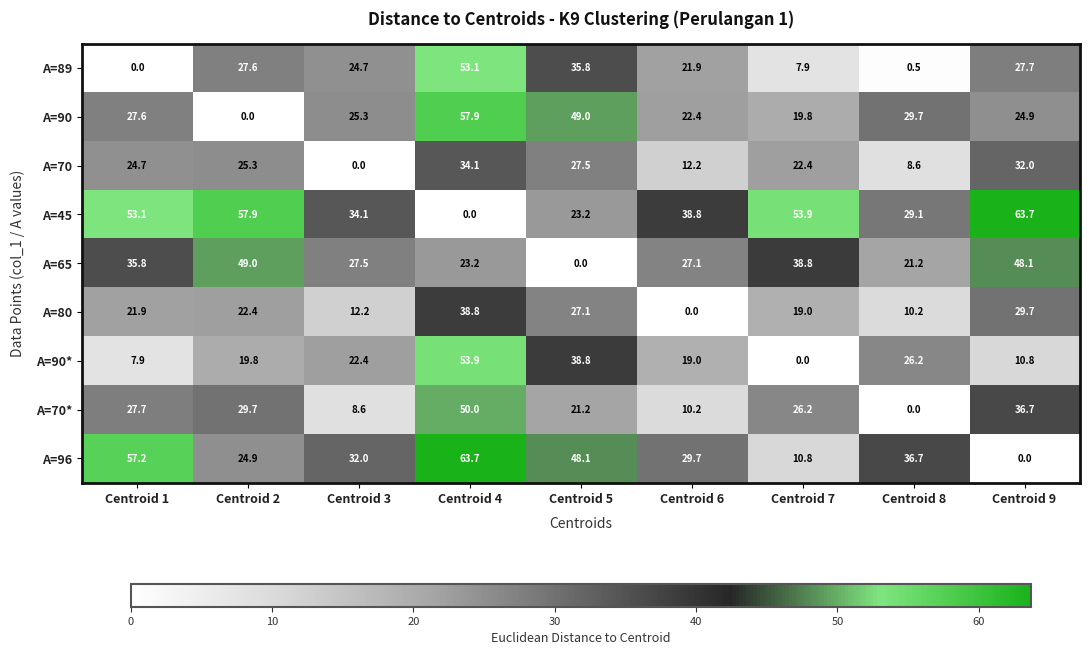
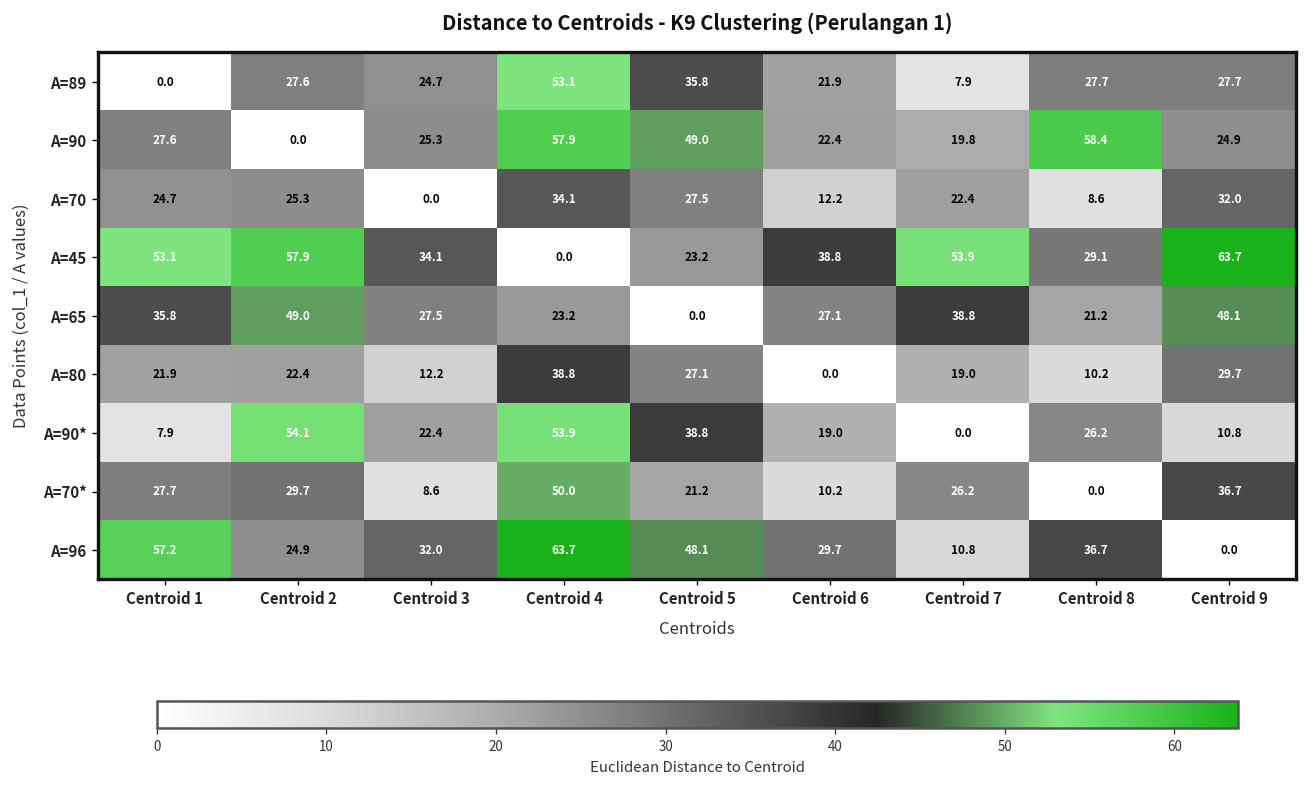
  {
    "A=89": {
      "Centroid 1": 0.0,
      "Centroid 2": 27.6,
      "Centroid 3": 24.7,
      "Centroid 4": 53.1,
      "Centroid 5": 35.8,
      "Centroid 6": 21.9,
      "Centroid 7": 7.9,
-     "Centroid 8": 0.5,
+     "Centroid 8": 27.7,
      "Centroid 9": 27.7
    },
    "A=90": {
      "Centroid 1": 27.6,
      "Centroid 2": 0.0,
      "Centroid 3": 25.3,
      "Centroid 4": 57.9,
      "Centroid 5": 49.0,
      "Centroid 6": 22.4,
      "Centroid 7": 19.8,
-     "Centroid 8": 29.7,
+     "Centroid 8": 58.4,
      "Centroid 9": 24.9
    },
    "A=70": {
      "Centroid 1": 24.7,
      "Centroid 2": 25.3,
      "Centroid 3": 0.0,
      "Centroid 4": 34.1,
      "Centroid 5": 27.5,
      "Centroid 6": 12.2,
      "Centroid 7": 22.4,
      "Centroid 8": 8.6,
      "Centroid 9": 32.0
    },
    "A=45": {
      "Centroid 1": 53.1,
      "Centroid 2": 57.9,
      "Centroid 3": 34.1,
      "Centroid 4": 0.0,
      "Centroid 5": 23.2,
      "Centroid 6": 38.8,
      "Centroid 7": 53.9,
      "Centroid 8": 29.1,
      "Centroid 9": 63.7
    },
    "A=65": {
      "Centroid 1": 35.8,
      "Centroid 2": 49.0,
      "Centroid 3": 27.5,
      "Centroid 4": 23.2,
      "Centroid 5": 0.0,
      "Centroid 6": 27.1,
      "Centroid 7": 38.8,
      "Centroid 8": 21.2,
      "Centroid 9": 48.1
    },
    "A=80": {
      "Centroid 1": 21.9,
      "Centroid 2": 22.4,
      "Centroid 3": 12.2,
      "Centroid 4": 38.8,
      "Centroid 5": 27.1,
      "Centroid 6": 0.0,
      "Centroid 7": 19.0,
      "Centroid 8": 10.2,
      "Centroid 9": 29.7
    },
    "A=90*": {
      "Centroid 1": 7.9,
-     "Centroid 2": 19.8,
+     "Centroid 2": 54.1,
      "Centroid 3": 22.4,
      "Centroid 4": 53.9,
      "Centroid 5": 38.8,
      "Centroid 6": 19.0,
      "Centroid 7": 0.0,
      "Centroid 8": 26.2,
      "Centroid 9": 10.8
    },
    "A=70*": {
      "Centroid 1": 27.7,
      "Centroid 2": 29.7,
      "Centroid 3": 8.6,
      "Centroid 4": 50.0,
      "Centroid 5": 21.2,
      "Centroid 6": 10.2,
      "Centroid 7": 26.2,
      "Centroid 8": 0.0,
      "Centroid 9": 36.7
    },
    "A=96": {
      "Centroid 1": 57.2,
      "Centroid 2": 24.9,
      "Centroid 3": 32.0,
      "Centroid 4": 63.7,
      "Centroid 5": 48.1,
      "Centroid 6": 29.7,
      "Centroid 7": 10.8,
      "Centroid 8": 36.7,
      "Centroid 9": 0.0
    }
  }
